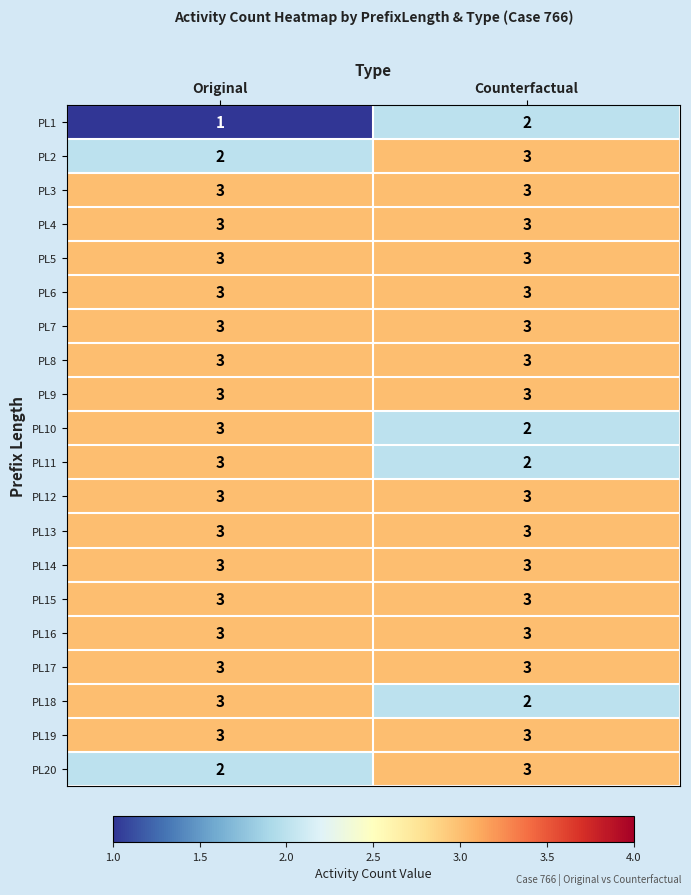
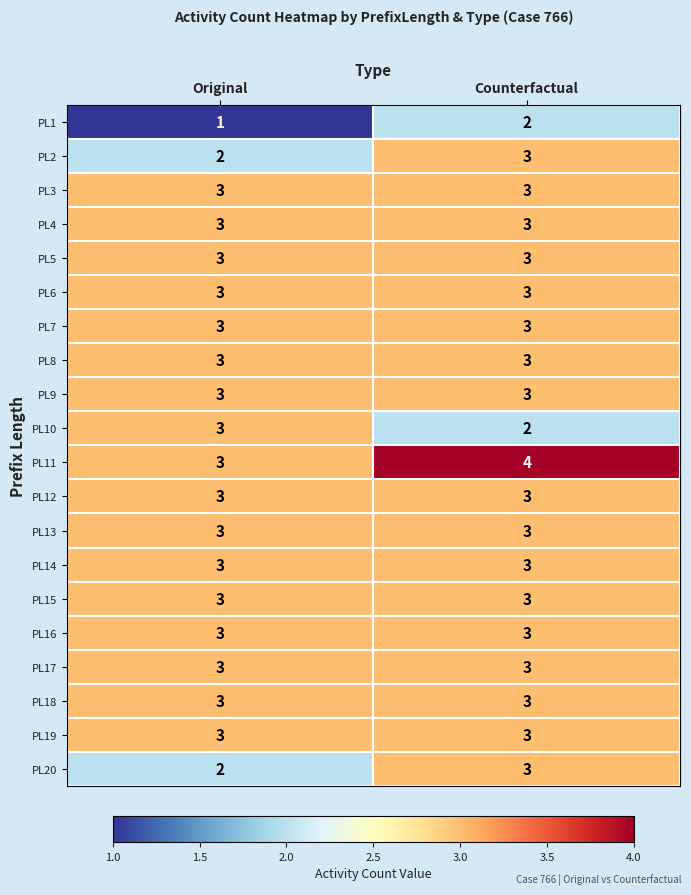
  {
    "PL1": {
      "Original": 1,
      "Counterfactual": 2
    },
    "PL2": {
      "Original": 2,
      "Counterfactual": 3
    },
    "PL3": {
      "Original": 3,
      "Counterfactual": 3
    },
    "PL4": {
      "Original": 3,
      "Counterfactual": 3
    },
    "PL5": {
      "Original": 3,
      "Counterfactual": 3
    },
    "PL6": {
      "Original": 3,
      "Counterfactual": 3
    },
    "PL7": {
      "Original": 3,
      "Counterfactual": 3
    },
    "PL8": {
      "Original": 3,
      "Counterfactual": 3
    },
    "PL9": {
      "Original": 3,
      "Counterfactual": 3
    },
    "PL10": {
      "Original": 3,
      "Counterfactual": 2
    },
    "PL11": {
      "Original": 3,
-     "Counterfactual": 2
+     "Counterfactual": 4
    },
    "PL12": {
      "Original": 3,
      "Counterfactual": 3
    },
    "PL13": {
      "Original": 3,
      "Counterfactual": 3
    },
    "PL14": {
      "Original": 3,
      "Counterfactual": 3
    },
    "PL15": {
      "Original": 3,
      "Counterfactual": 3
    },
    "PL16": {
      "Original": 3,
      "Counterfactual": 3
    },
    "PL17": {
      "Original": 3,
      "Counterfactual": 3
    },
    "PL18": {
      "Original": 3,
-     "Counterfactual": 2
+     "Counterfactual": 3
    },
    "PL19": {
      "Original": 3,
      "Counterfactual": 3
    },
    "PL20": {
      "Original": 2,
      "Counterfactual": 3
    }
  }
